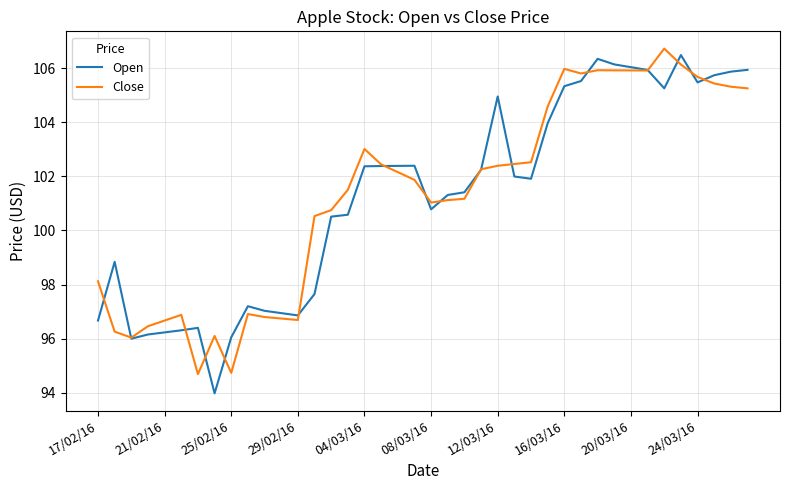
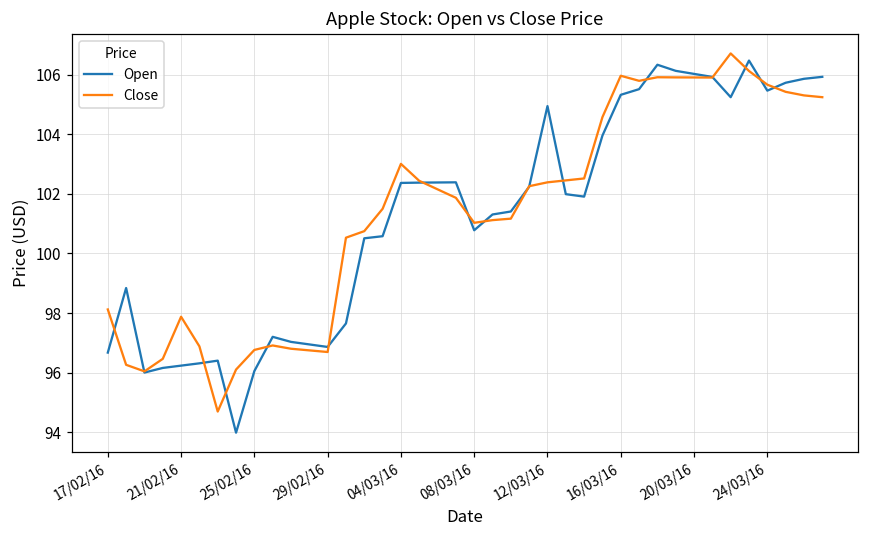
  {
    "Open": {
      "17/02/16": 96.7,
      "21/02/16": 96.2,
      "25/02/16": 96.1,
      "29/02/16": 96.9,
      "04/03/16": 102.4,
      "08/03/16": 100.8,
      "12/03/16": 105.0,
      "16/03/16": 105.3,
      "20/03/16": 106.0,
      "24/03/16": 105.5
    },
    "Close": {
      "17/02/16": 98.1,
-     "21/02/16": 96.7,
-     "25/02/16": 94.7,
+     "21/02/16": 97.9,
+     "25/02/16": 96.8,
      "29/02/16": 96.7,
      "04/03/16": 103.0,
      "08/03/16": 101.0,
      "12/03/16": 102.4,
      "16/03/16": 106.0,
      "20/03/16": 105.9,
      "24/03/16": 105.7
    }
  }
